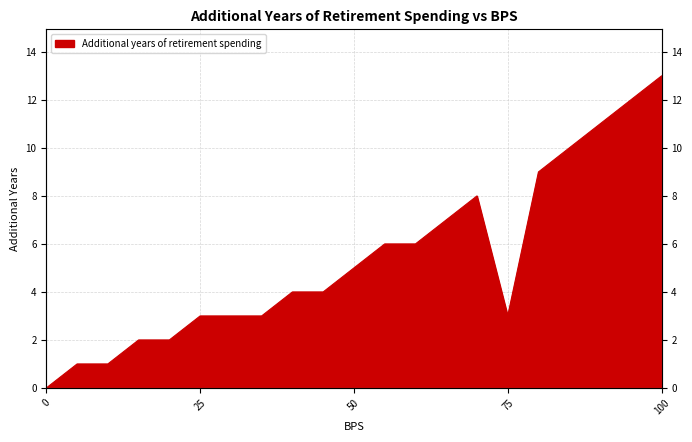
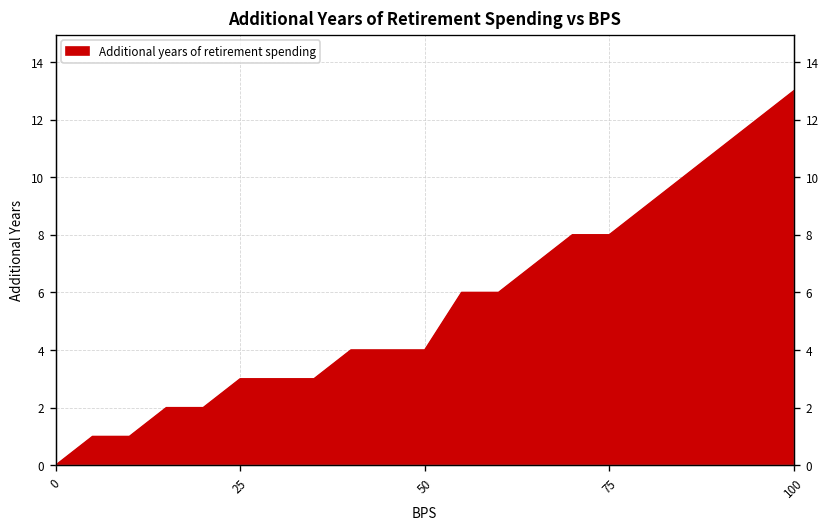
  {
    "0": 0,
    "25": 3,
-   "50": 5,
-   "75": 3,
+   "50": 4,
+   "75": 8,
    "100": 13
  }
